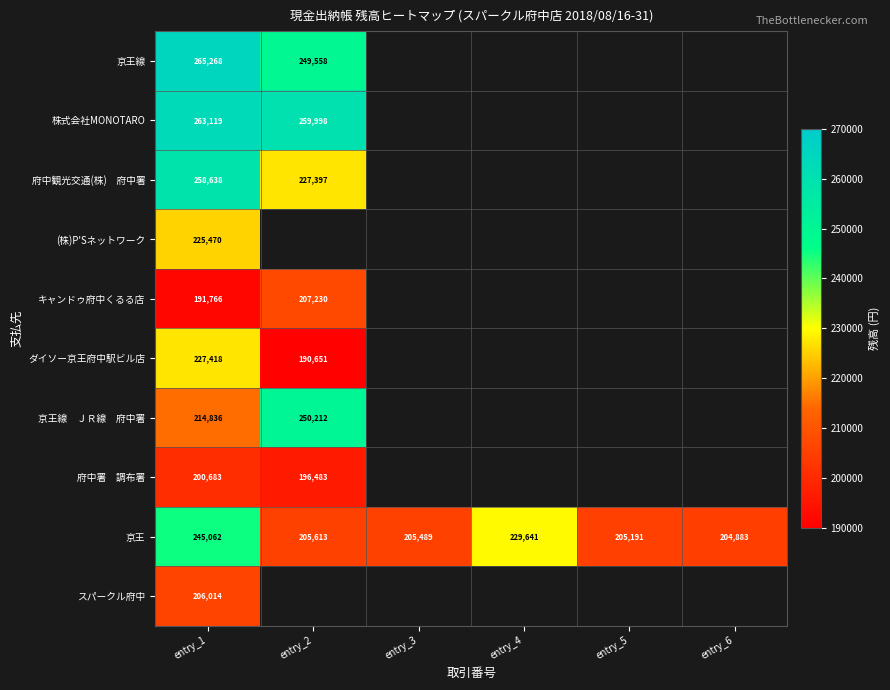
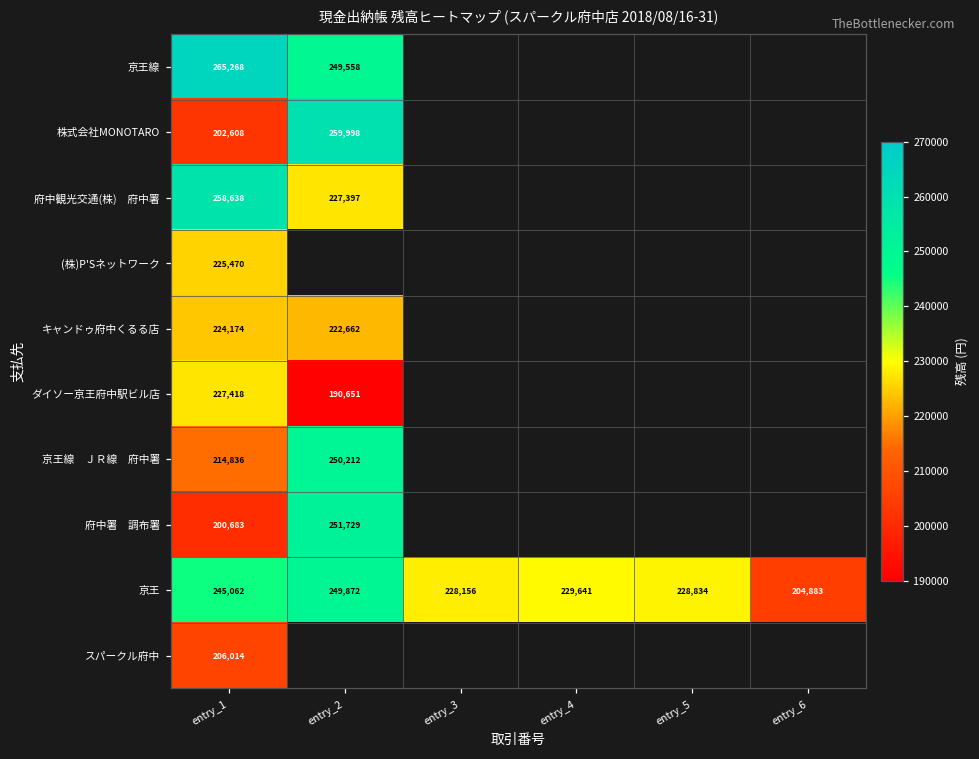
  {
    "京王線": {
      "entry_1": "265,268",
      "entry_2": "249,558"
    },
    "株式会社MONOTARO": {
-     "entry_1": "263,119",
+     "entry_1": "202,608",
      "entry_2": "259,998"
    },
    "府中観光交通(株) 府中署": {
      "entry_1": "258,638",
      "entry_2": "227,397"
    },
    "(株)P'Sネットワーク": {
      "entry_1": "225,470"
    },
    "キャンドゥ府中くるる店": {
-     "entry_1": "191,766",
-     "entry_2": "207,230"
+     "entry_1": "224,174",
+     "entry_2": "222,662"
    },
    "ダイソー京王府中駅ビル店": {
      "entry_1": "227,418",
      "entry_2": "190,651"
    },
    "京王線 ＪＲ線 府中署": {
      "entry_1": "214,836",
      "entry_2": "250,212"
    },
    "府中署 調布署": {
      "entry_1": "200,683",
-     "entry_2": "196,483"
+     "entry_2": "251,729"
    },
    "京王": {
      "entry_1": "245,062",
-     "entry_2": "205,613",
-     "entry_3": "205,489",
+     "entry_2": "249,872",
+     "entry_3": "228,156",
      "entry_4": "229,641",
-     "entry_5": "205,191",
+     "entry_5": "228,834",
      "entry_6": "204,883"
    },
    "スパークル府中": {
      "entry_1": "206,014"
    }
  }
